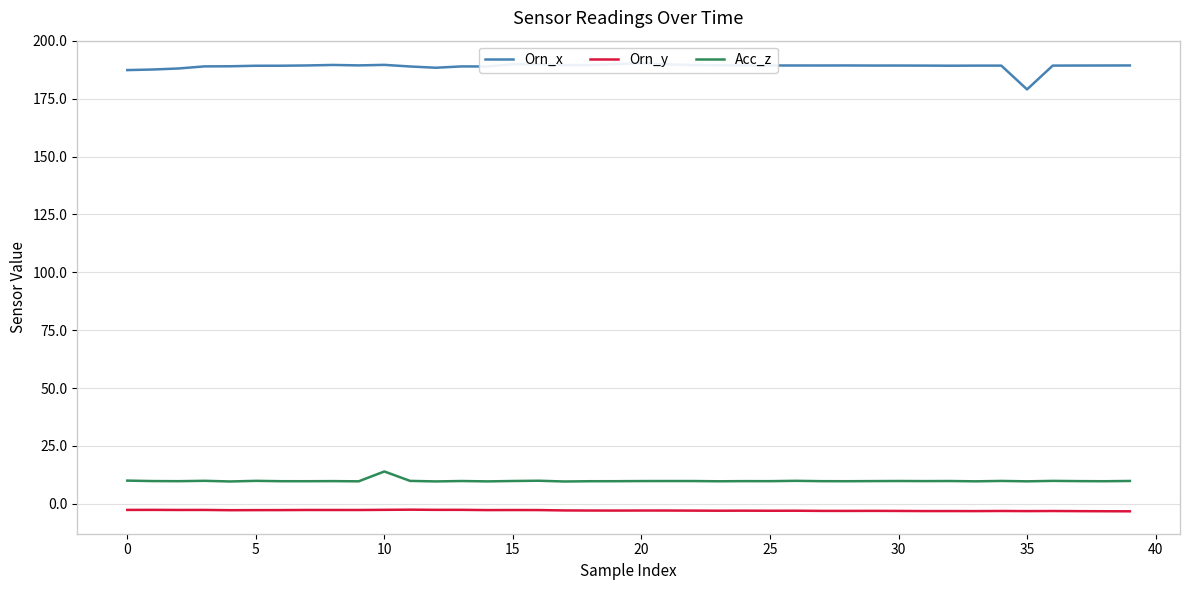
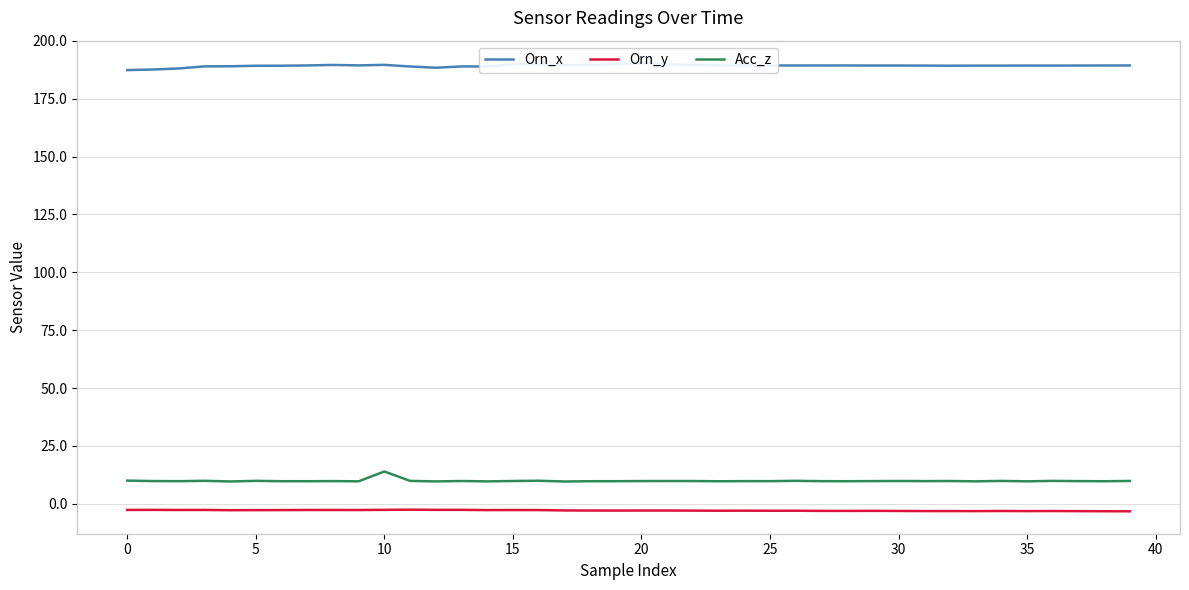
  {
    "Orn_x": {
      "0": 187,
      "5": 189,
      "10": 190,
      "30": 189,
-     "35": 179
+     "35": 189
    },
    "Orn_y": {
      "0": -3,
      "5": -3,
      "10": -3,
      "15": -3,
      "20": -3,
      "25": -3,
      "30": -3,
      "35": -3
    },
    "Acc_z": {
      "0": 10,
      "5": 10,
      "10": 14,
      "15": 10,
      "20": 10,
      "25": 10,
      "30": 10,
      "35": 10
    }
  }
